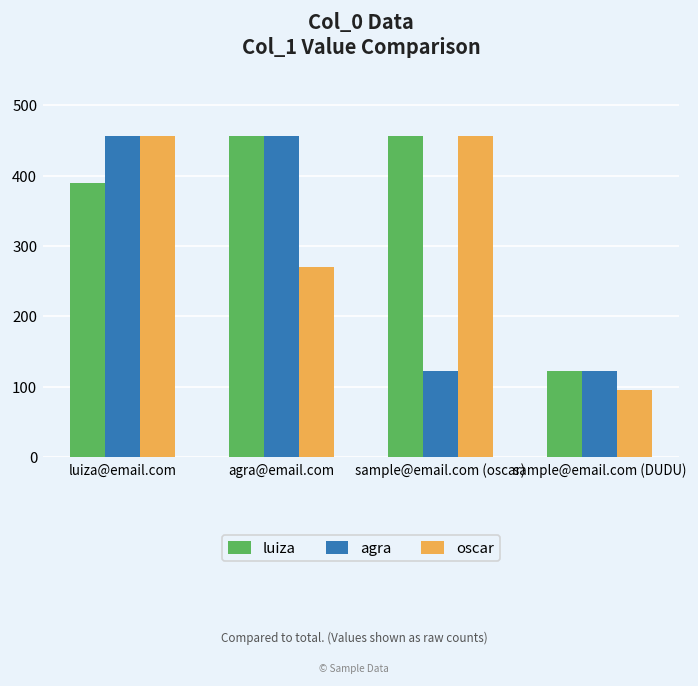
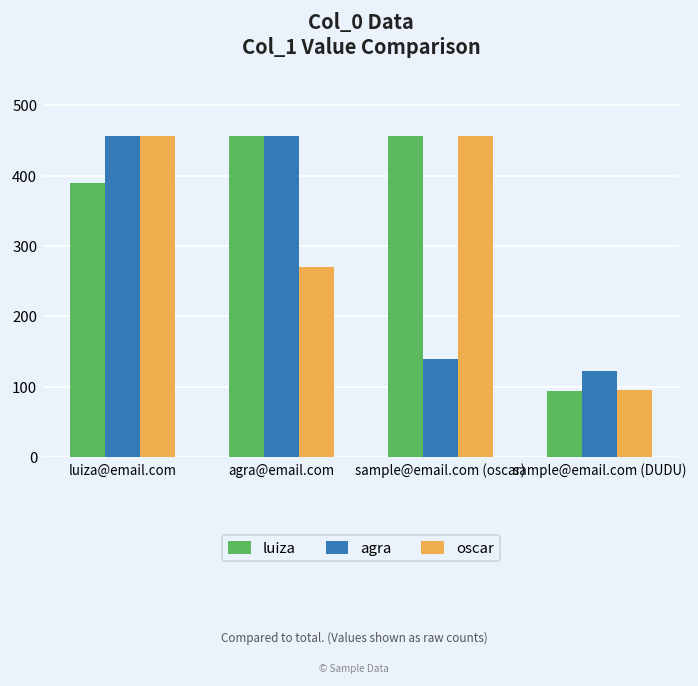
  {
    "luiza": {
      "luiza@email.com": 390,
      "agra@email.com": 460,
      "sample@email.com (oscar)": 460,
-     "sample@email.com (DUDU)": 120
+     "sample@email.com (DUDU)": 90
    },
    "agra": {
      "luiza@email.com": 460,
      "agra@email.com": 460,
-     "sample@email.com (oscar)": 120,
+     "sample@email.com (oscar)": 140,
      "sample@email.com (DUDU)": 120
    },
    "oscar": {
      "luiza@email.com": 460,
      "agra@email.com": 270,
      "sample@email.com (oscar)": 460,
      "sample@email.com (DUDU)": 100
    }
  }
